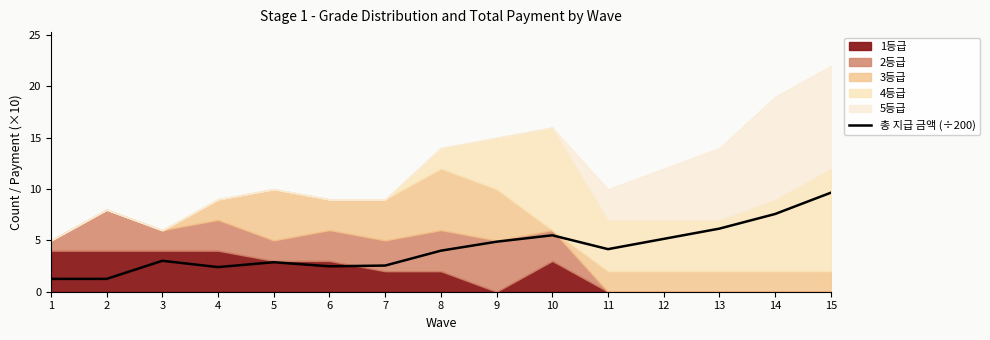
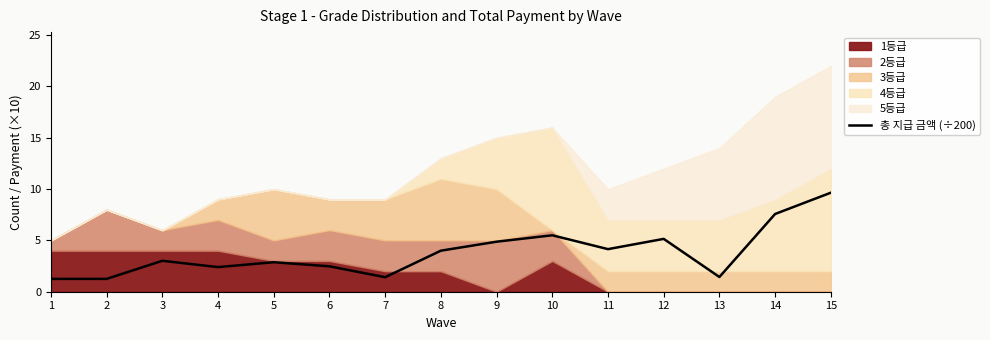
  {
    "총 지급 금액 (÷200)": {
      "1": 1.3,
      "2": 1.3,
      "3": 3.0,
      "4": 2.4,
      "6": 2.5,
-     "7": 2.6,
+     "7": 1.4,
      "8": 4.0,
      "10": 5.5,
      "11": 4.2,
      "12": 5.2,
-     "13": 6.2,
+     "13": 1.4,
      "14": 7.6,
      "15": 9.7
    },
    "1등급": {
      "1": 4.0,
      "2": 4.0,
      "3": 4.0,
      "4": 4.0,
      "6": 3.0,
      "7": 2.0,
      "8": 2.0,
      "9": 0.0,
      "10": 3.0
    },
    "2등급": {
-     "8": 4
+     "8": 3
    }
  }
